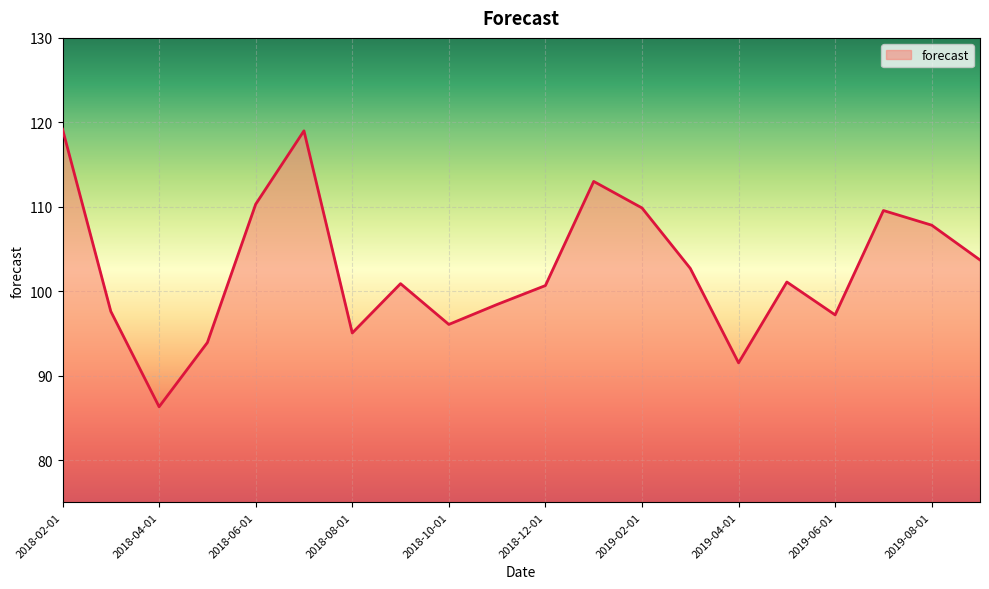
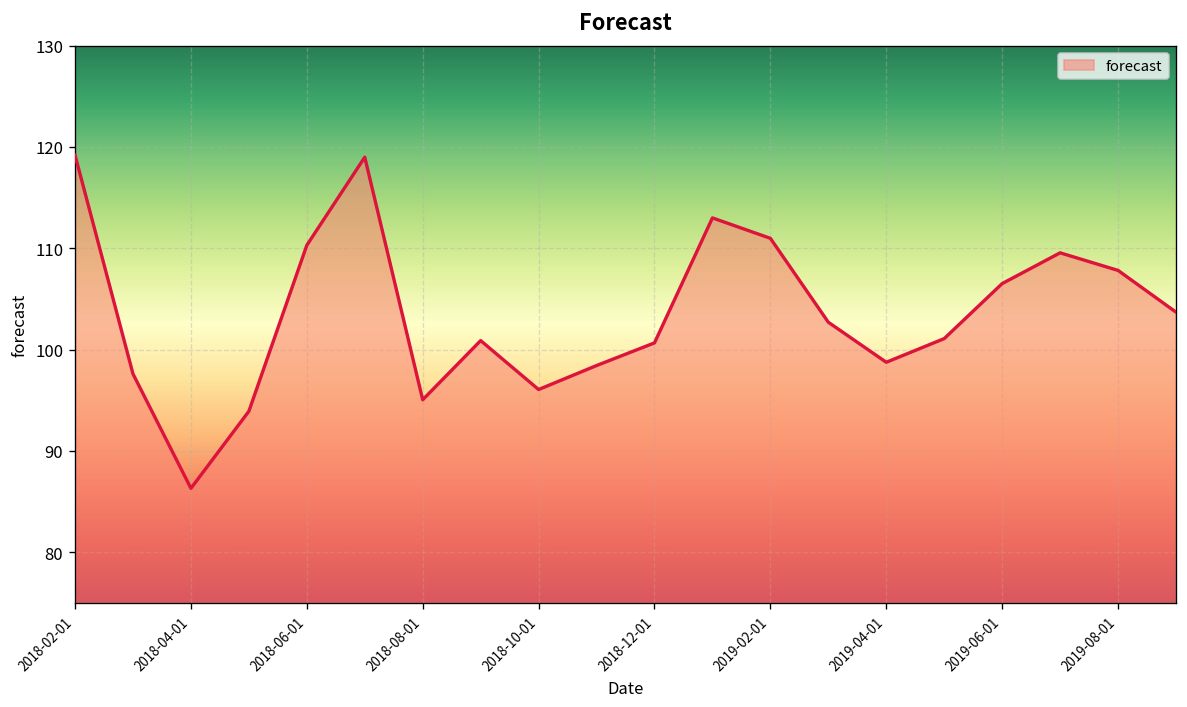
  {
    "2018-02-01": 119,
    "2018-04-01": 86,
    "2018-06-01": 110,
    "2018-08-01": 95,
    "2018-10-01": 96,
    "2018-12-01": 101,
-   "2019-02-01": 110,
-   "2019-04-01": 92,
-   "2019-06-01": 97,
+   "2019-02-01": 111,
+   "2019-04-01": 99,
+   "2019-06-01": 107,
    "2019-08-01": 108
  }
